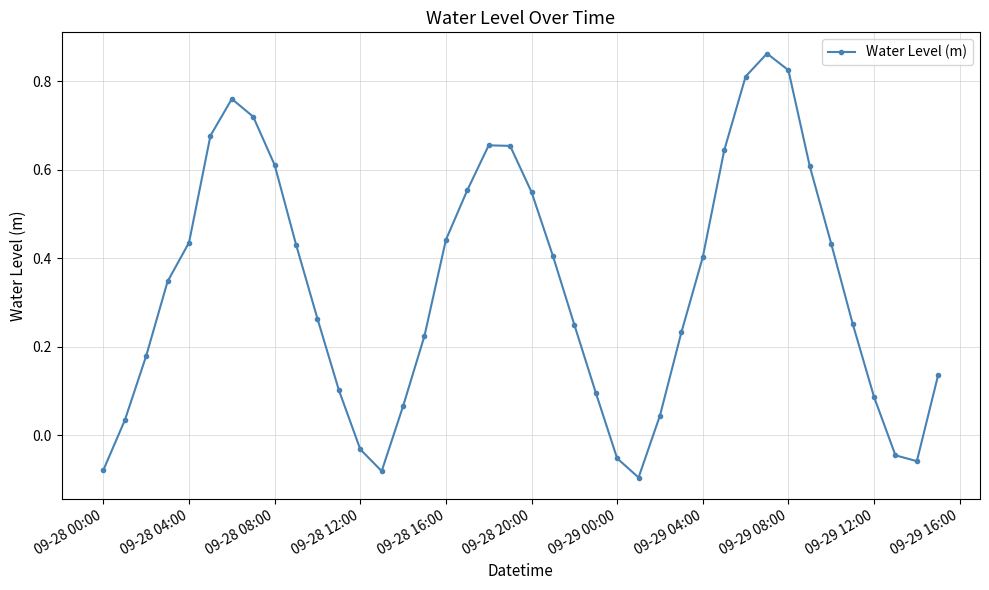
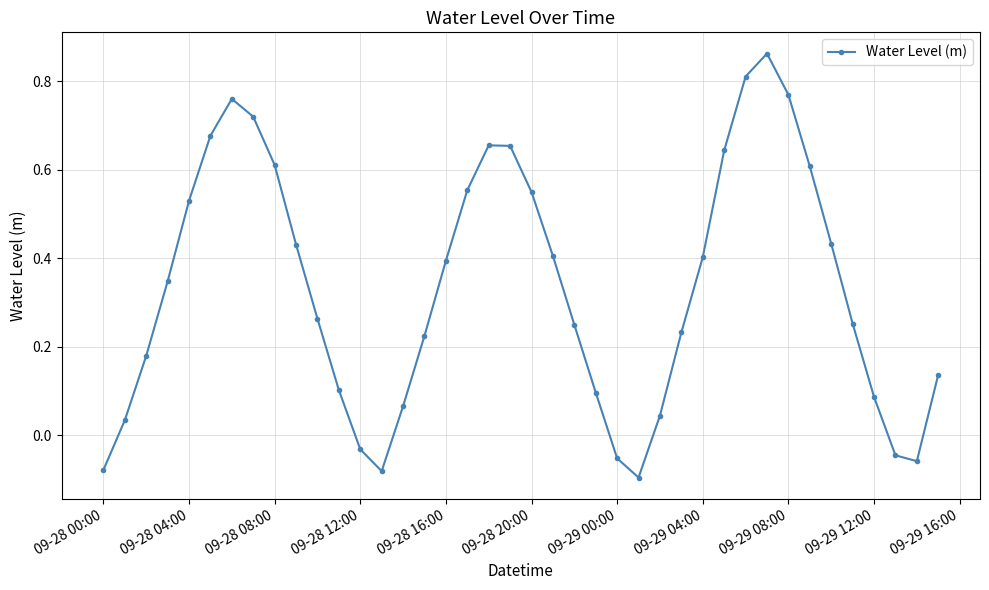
  {
    "09-28 00:00": -0.08,
-   "09-28 04:00": 0.44,
+   "09-28 04:00": 0.53,
    "09-28 08:00": 0.61,
    "09-28 12:00": -0.03,
-   "09-28 16:00": 0.44,
+   "09-28 16:00": 0.39,
    "09-28 20:00": 0.55,
    "09-29 00:00": -0.05,
    "09-29 04:00": 0.40,
-   "09-29 08:00": 0.82,
+   "09-29 08:00": 0.77,
    "09-29 12:00": 0.09
  }
